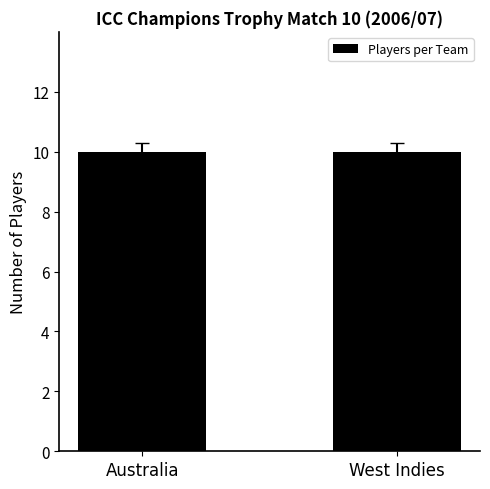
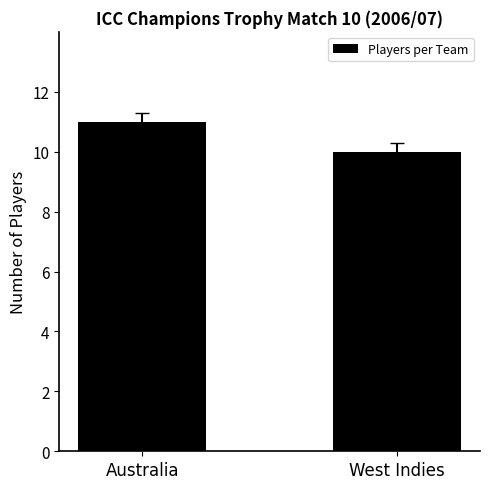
  {
    "Players per Team": {
-     "Australia": 10,
+     "Australia": 11,
      "West Indies": 10
    }
  }
